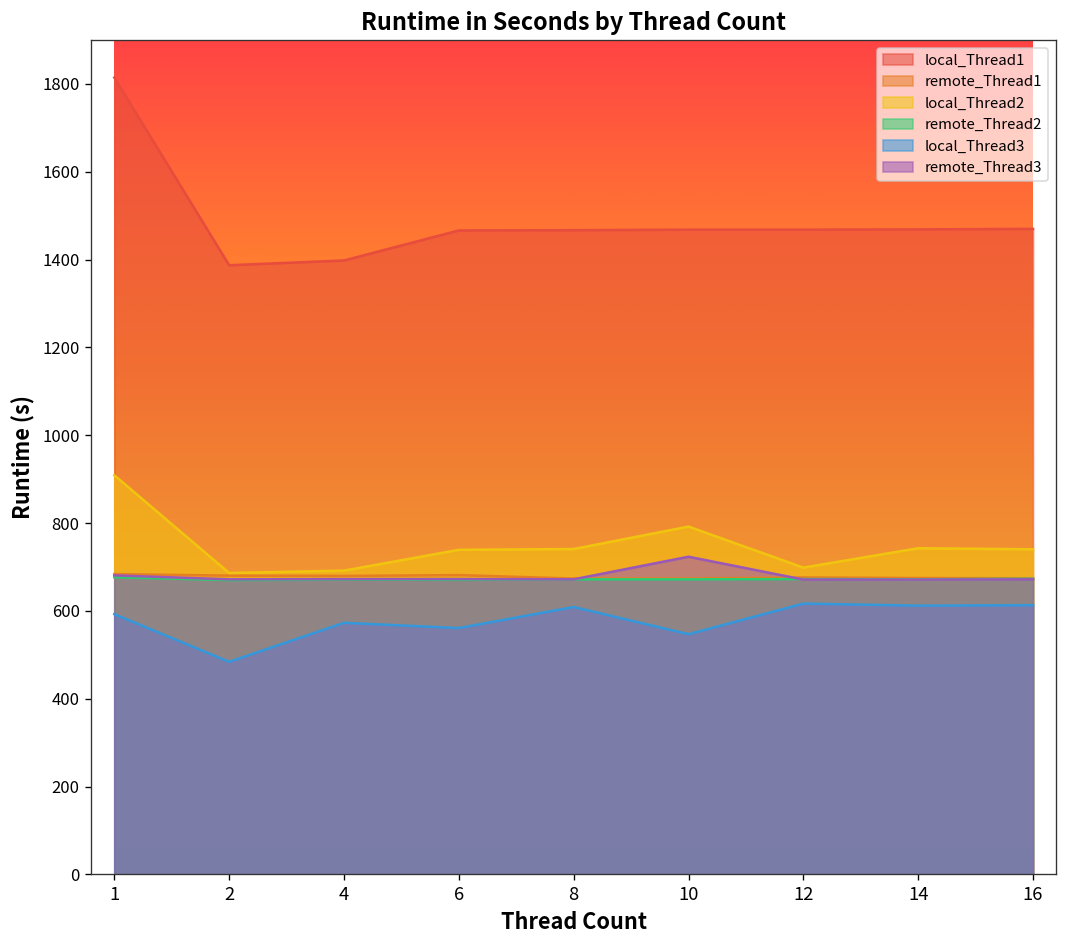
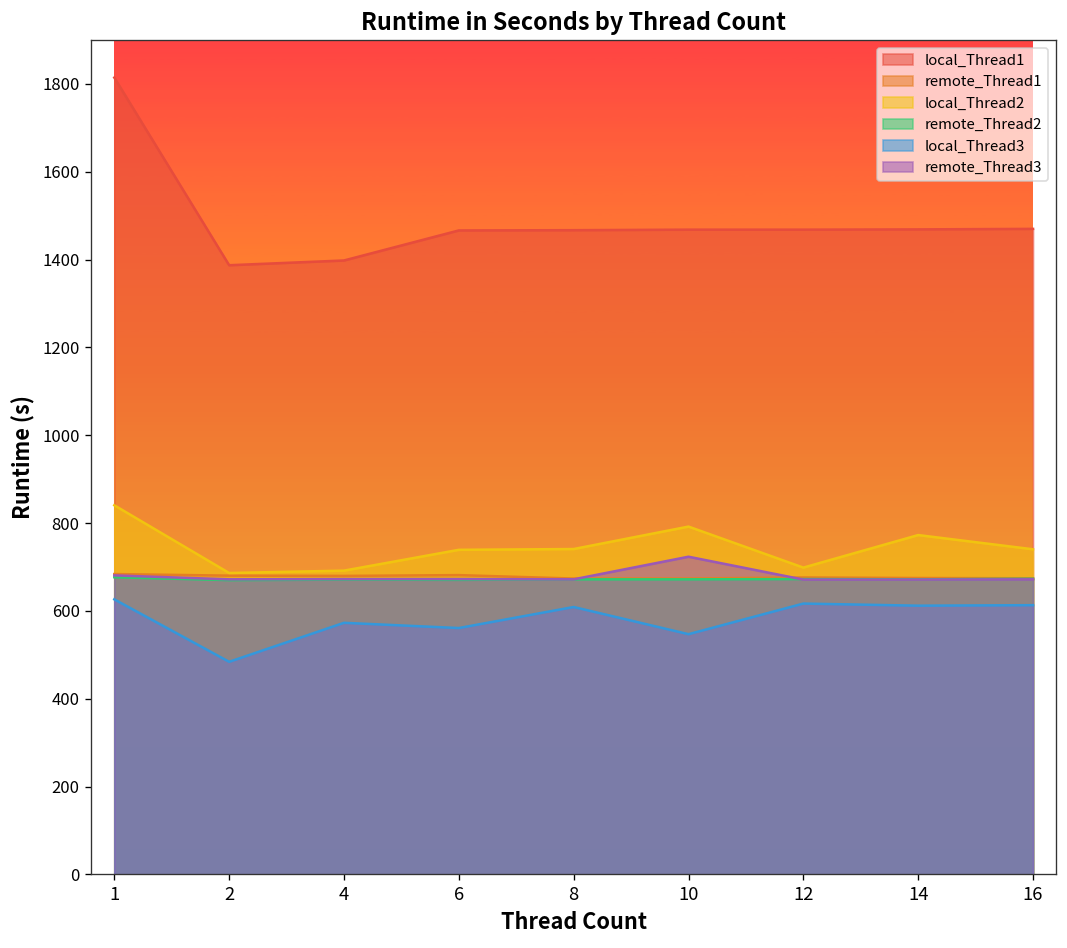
  {
    "local_Thread2": {
-     "1": 910,
+     "1": 840,
      "4": 690,
      "6": 740,
      "8": 740,
      "10": 790,
      "12": 700,
-     "14": 740,
+     "14": 770,
      "16": 740
    },
    "local_Thread3": {
-     "1": 590,
+     "1": 630,
      "2": 480,
      "4": 570,
      "6": 560,
      "8": 610,
      "10": 550,
      "12": 620,
      "14": 610,
      "16": 610
    },
    "remote_Thread3": {
      "10": 720
    }
  }
